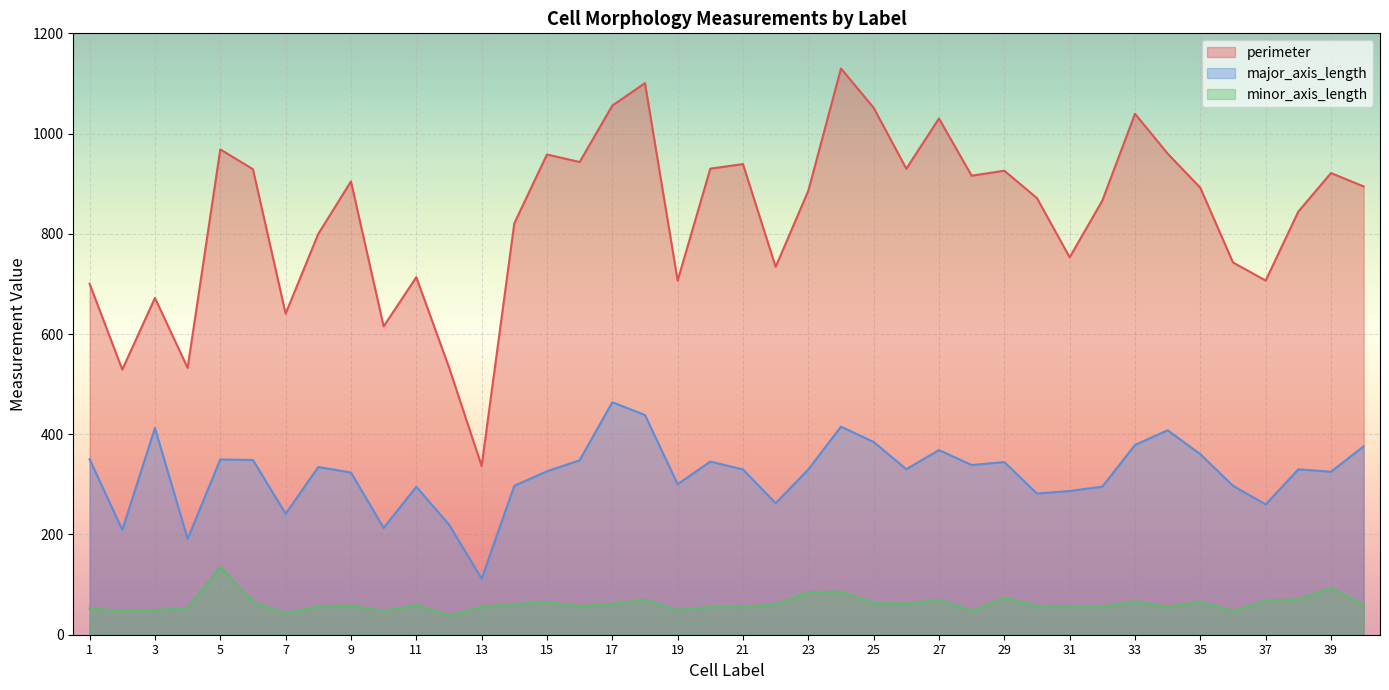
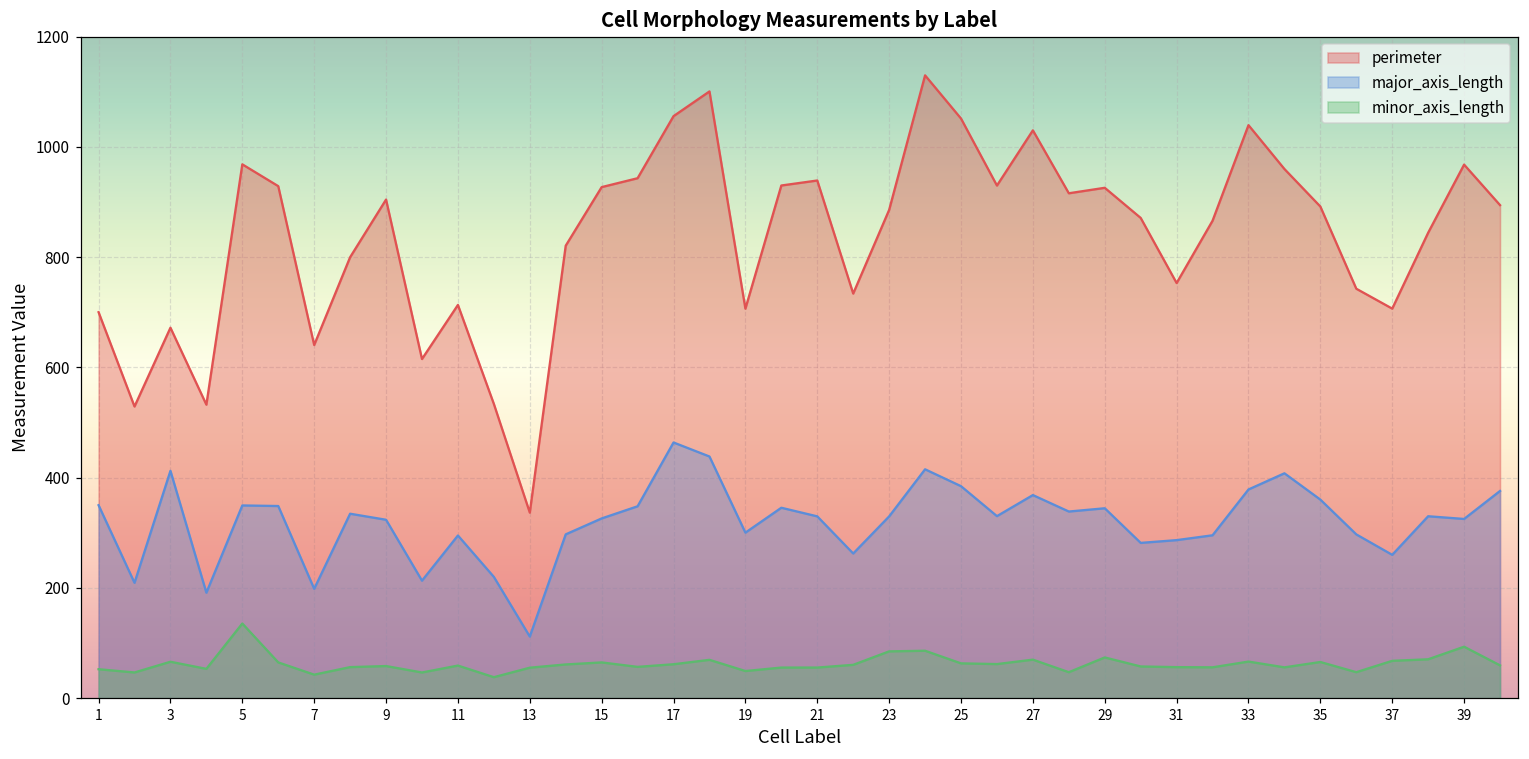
  {
    "perimeter": {
      "1": 700,
      "3": 670,
      "5": 970,
      "7": 640,
      "9": 900,
      "11": 710,
      "13": 340,
-     "15": 960,
+     "15": 930,
      "17": 1060,
      "19": 710,
      "21": 940,
      "23": 890,
      "25": 1050,
      "27": 1030,
      "29": 930,
      "31": 750,
      "33": 1040,
      "35": 890,
      "37": 710,
-     "39": 920
+     "39": 970
    },
    "major_axis_length": {
      "1": 350,
      "3": 410,
      "5": 350,
-     "7": 240,
+     "7": 200,
      "9": 320,
      "11": 300,
      "13": 110,
      "15": 330,
      "17": 460,
      "19": 300,
      "21": 330,
      "23": 330,
      "25": 380,
      "27": 370,
      "29": 340,
      "31": 290,
      "33": 380,
      "35": 360,
      "37": 260,
      "39": 330
    },
    "minor_axis_length": {
      "1": 50,
-     "3": 50,
+     "3": 70,
      "5": 140,
      "7": 40,
      "9": 60,
      "11": 60,
      "13": 60,
      "15": 60,
      "17": 60,
      "19": 50,
      "21": 60,
      "23": 80,
      "25": 60,
      "27": 70,
      "29": 70,
      "31": 60,
      "33": 70,
      "35": 70,
      "37": 70,
      "39": 90
    }
  }
